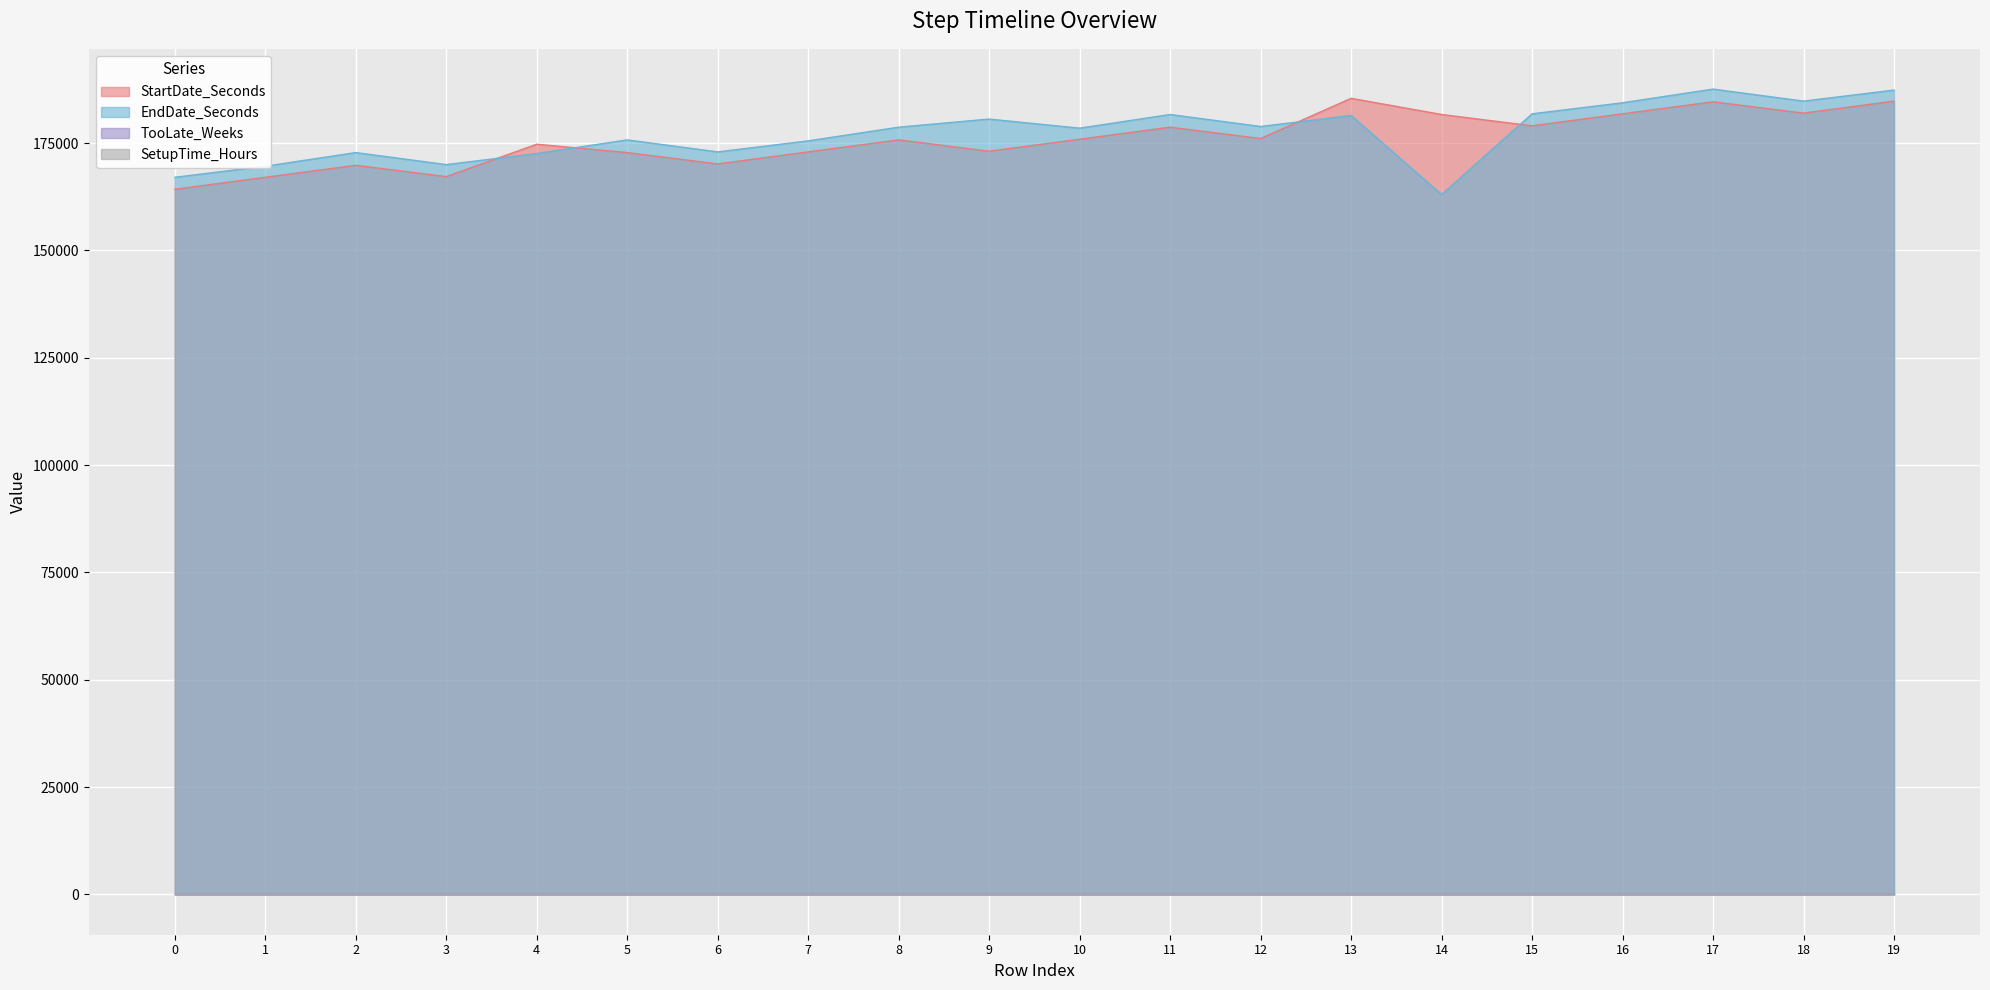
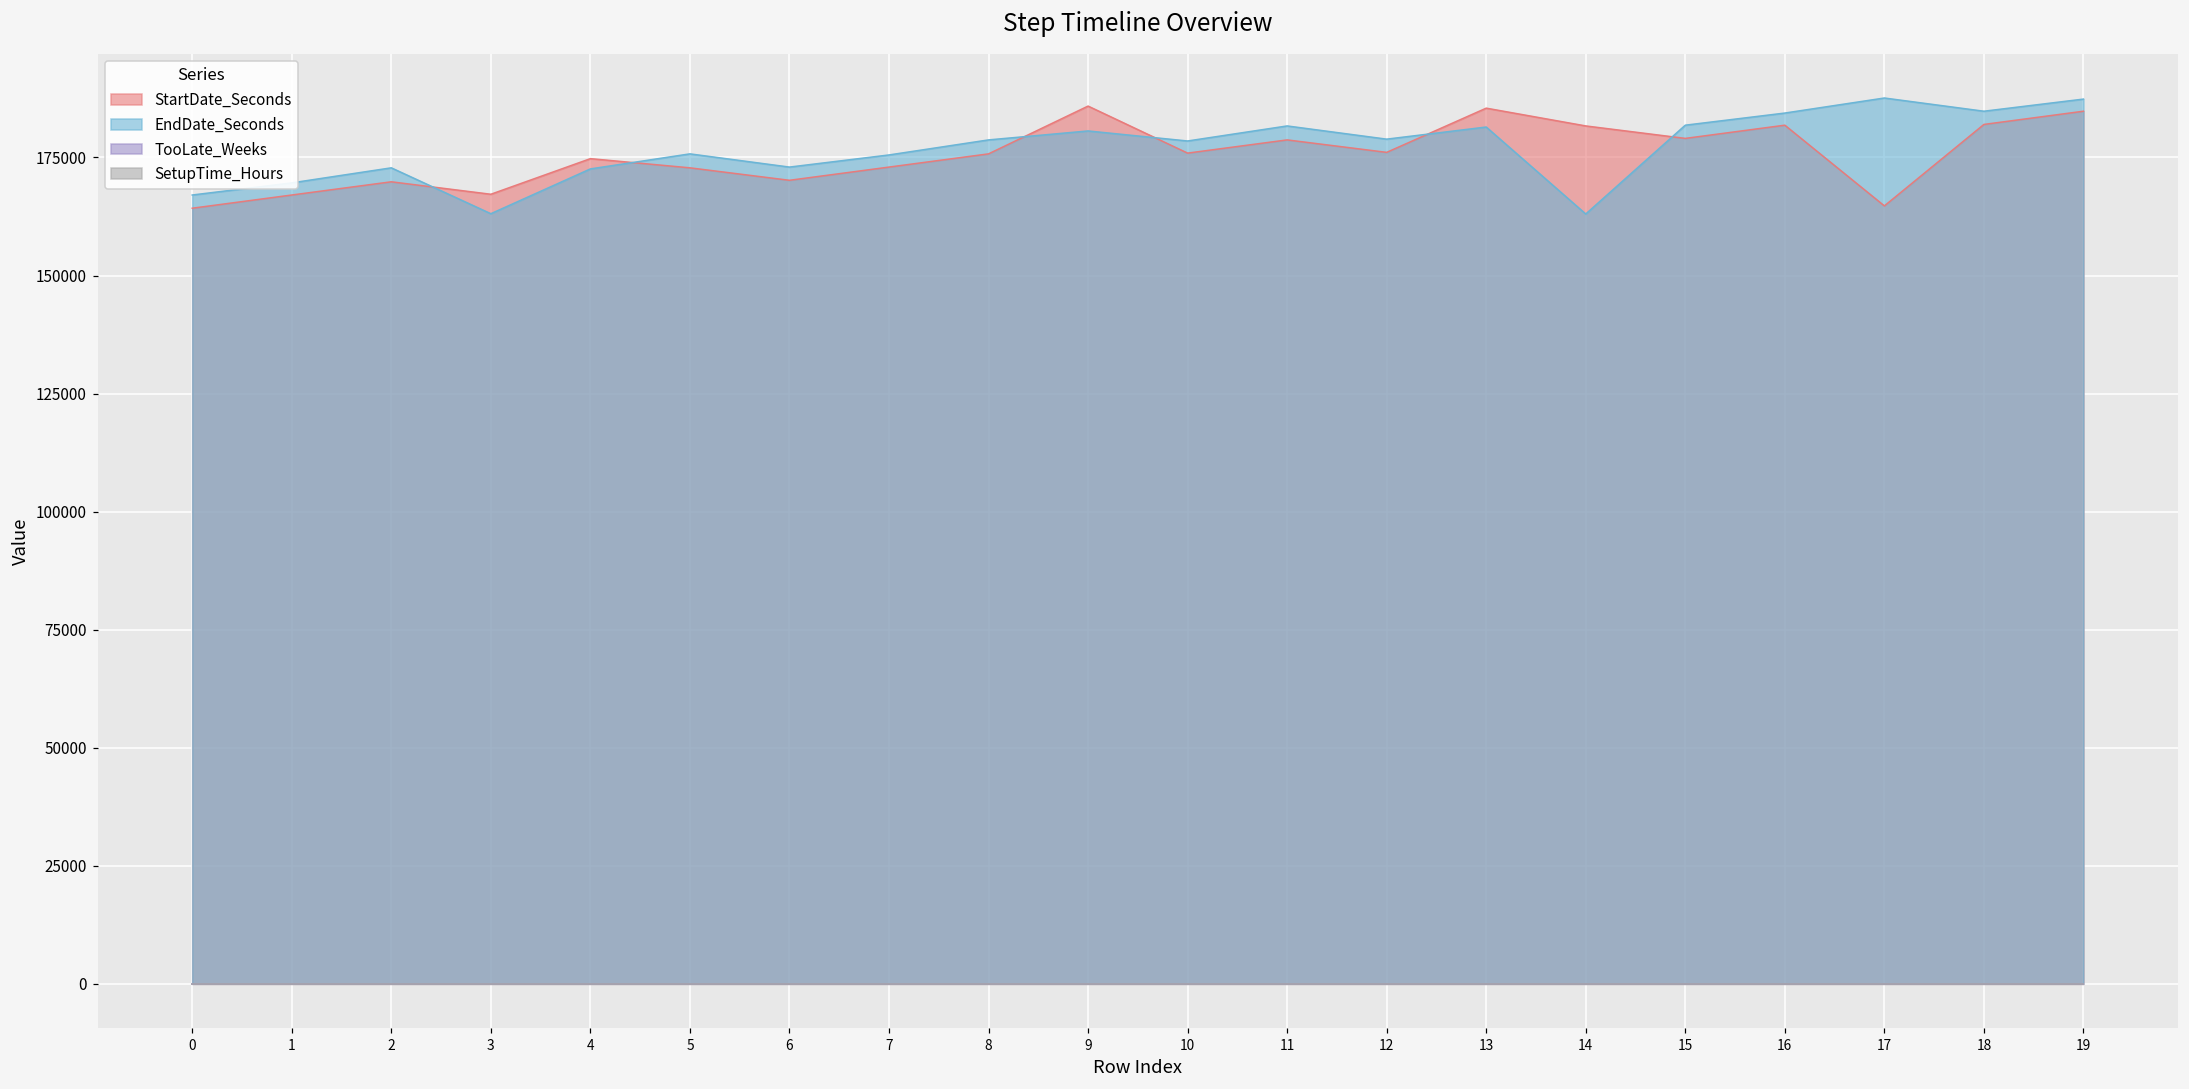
  {
    "StartDate_Seconds": {
      "0": 164000,
      "1": 167000,
      "2": 170000,
      "3": 167000,
      "4": 175000,
      "5": 173000,
      "6": 170000,
      "7": 173000,
      "8": 176000,
-     "9": 173000,
+     "9": 186000,
      "10": 176000,
      "11": 179000,
      "12": 176000,
      "13": 185000,
      "14": 182000,
      "15": 179000,
      "16": 182000,
-     "17": 185000,
+     "17": 165000,
      "18": 182000,
      "19": 185000
    },
    "EndDate_Seconds": {
      "0": 167000,
      "2": 173000,
-     "3": 170000,
+     "3": 163000,
      "4": 173000,
      "5": 176000,
      "6": 173000,
      "7": 176000,
      "8": 179000,
      "9": 181000,
      "10": 178000,
      "11": 182000,
      "12": 179000,
      "13": 181000,
      "14": 163000,
      "15": 182000,
      "16": 184000,
      "17": 188000,
      "18": 185000,
      "19": 187000
    },
    "SetupTime_Hours": {
      "0": 0,
      "1": 0,
      "2": 0,
      "3": 0,
      "4": 0,
      "5": 0,
      "6": 0,
      "7": 0,
      "8": 0,
      "9": 0,
      "10": 0,
      "11": 0,
      "12": 0,
      "13": 0,
      "14": 0,
      "15": 0,
      "16": 0,
      "17": 0,
      "18": 0,
      "19": 0
    }
  }
